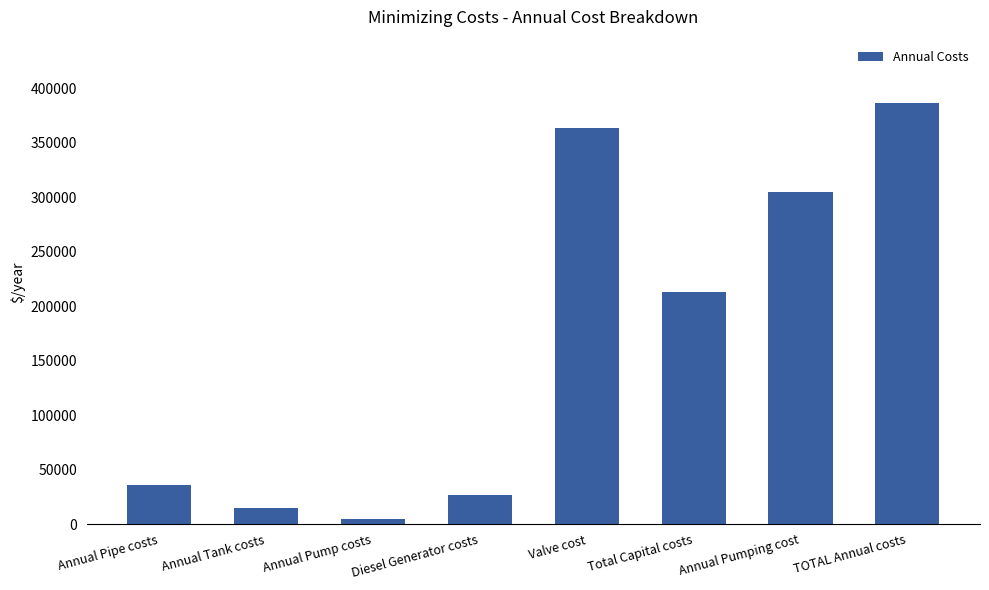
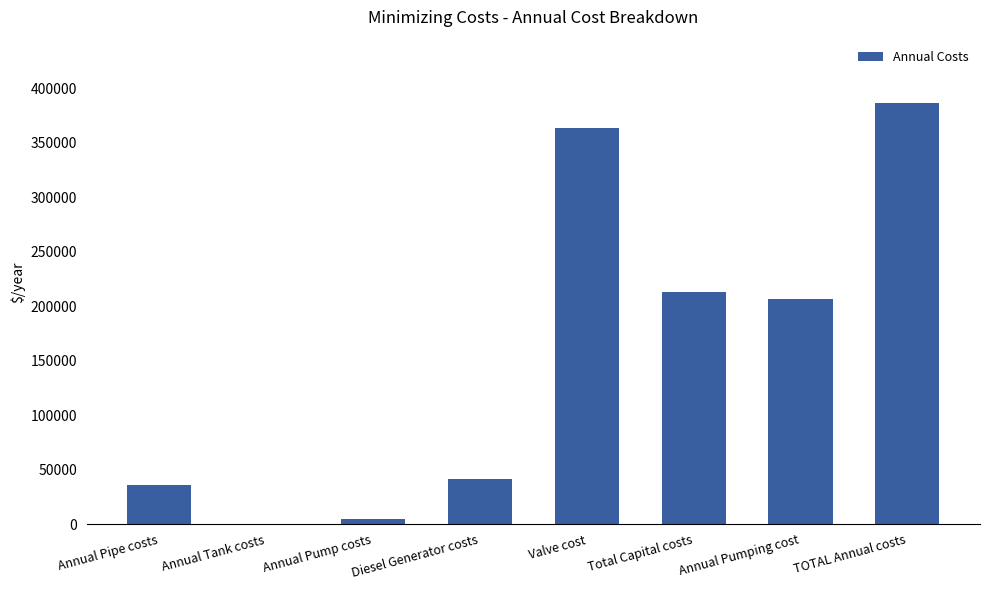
  {
    "Annual Pipe costs": 36000,
-   "Annual Tank costs": 15000,
+   "Annual Tank costs": 0,
    "Annual Pump costs": 5000,
-   "Diesel Generator costs": 27000,
+   "Diesel Generator costs": 41000,
    "Valve cost": 364000,
    "Total Capital costs": 213000,
-   "Annual Pumping cost": 305000,
+   "Annual Pumping cost": 207000,
    "TOTAL Annual costs": 387000
  }
